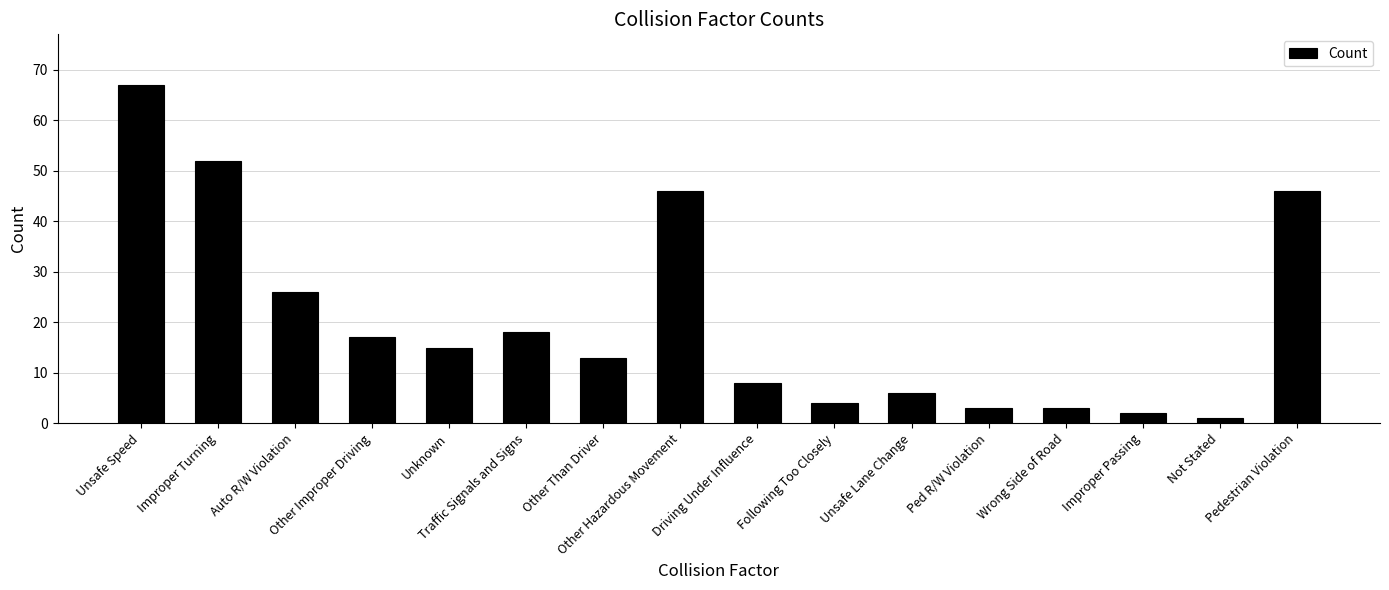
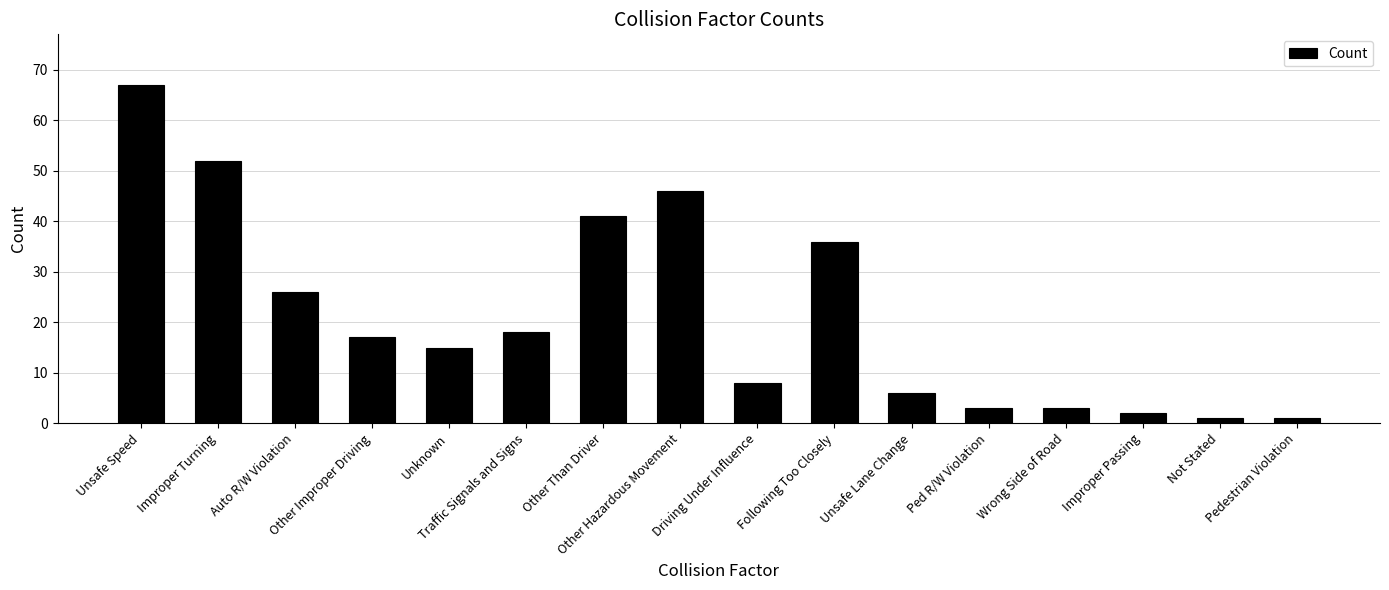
  {
    "Unsafe Speed": 67,
    "Improper Turning": 52,
    "Auto R/W Violation": 26,
    "Other Improper Driving": 17,
    "Unknown": 15,
    "Traffic Signals and Signs": 18,
-   "Other Than Driver": 13,
+   "Other Than Driver": 41,
    "Other Hazardous Movement": 46,
    "Driving Under Influence": 8,
-   "Following Too Closely": 4,
+   "Following Too Closely": 36,
    "Unsafe Lane Change": 6,
    "Ped R/W Violation": 3,
    "Wrong Side of Road": 3,
    "Improper Passing": 2,
    "Not Stated": 1,
-   "Pedestrian Violation": 46
+   "Pedestrian Violation": 1
  }
